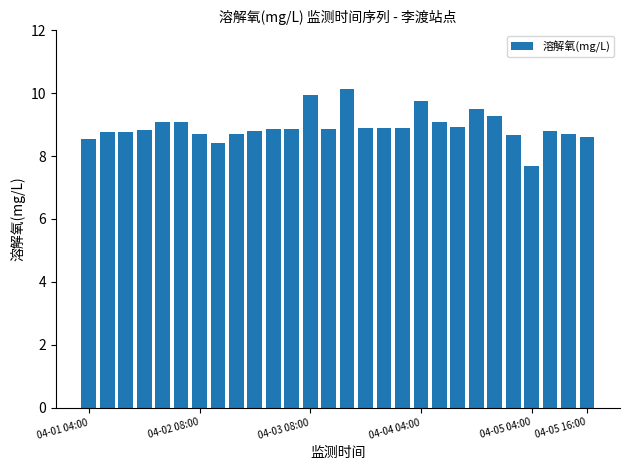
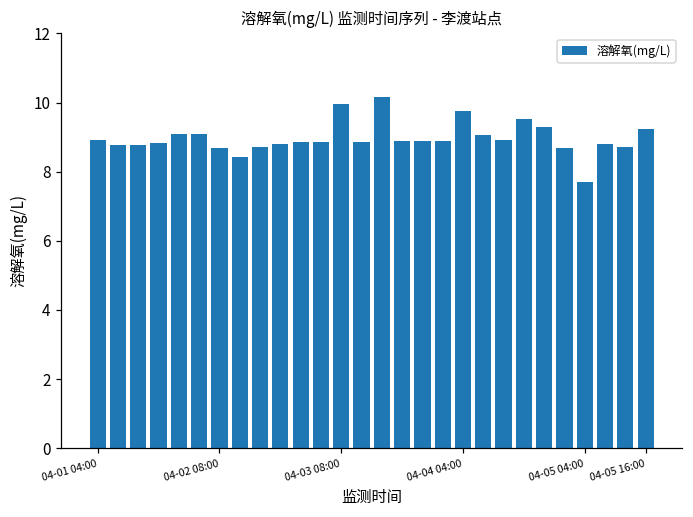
  {
-   "04-01 04:00": 8.5,
+   "04-01 04:00": 8.9,
    "04-02 08:00": 8.7,
    "04-03 08:00": 10.0,
    "04-04 04:00": 9.8,
    "04-05 04:00": 7.7,
-   "04-05 16:00": 8.6
+   "04-05 16:00": 9.2
  }
